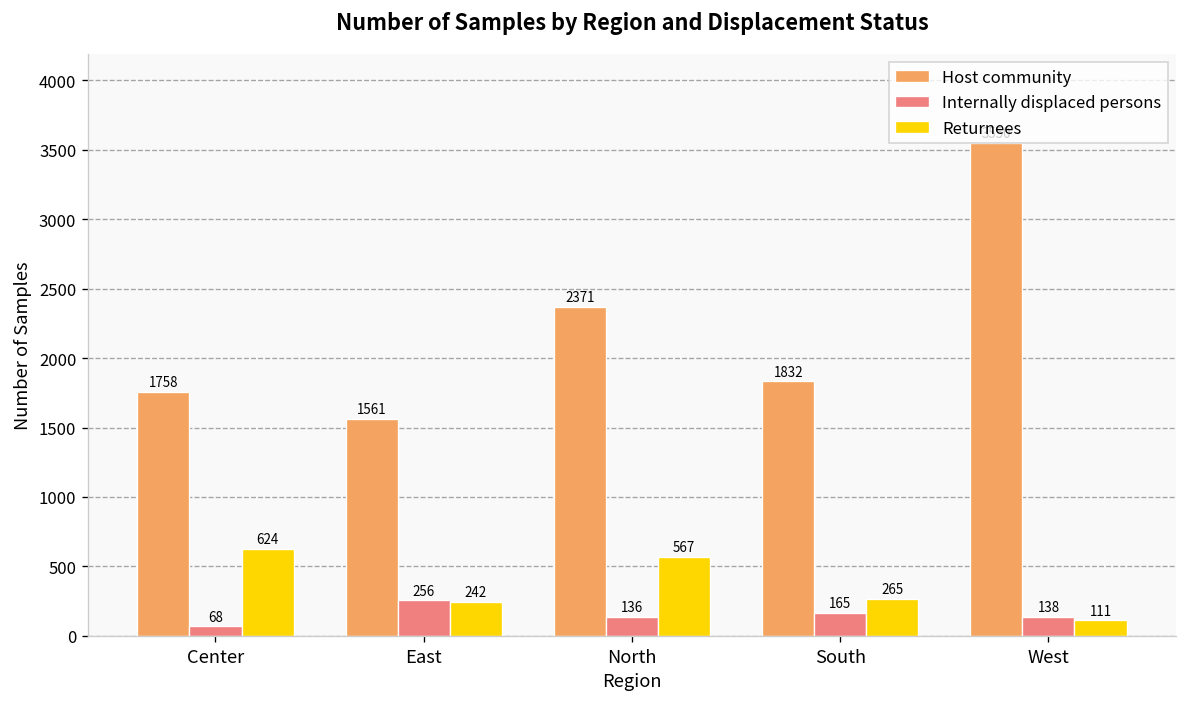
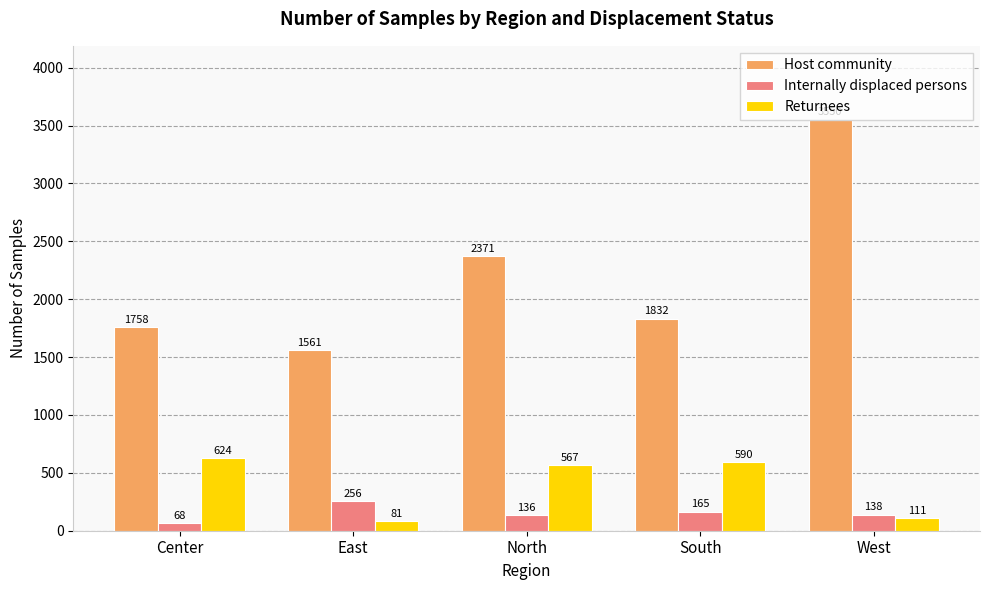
  {
    "Returnees": {
      "Center": 624,
-     "East": 242,
+     "East": 81,
      "North": 567,
-     "South": 265,
+     "South": 590,
      "West": 111
    }
  }
